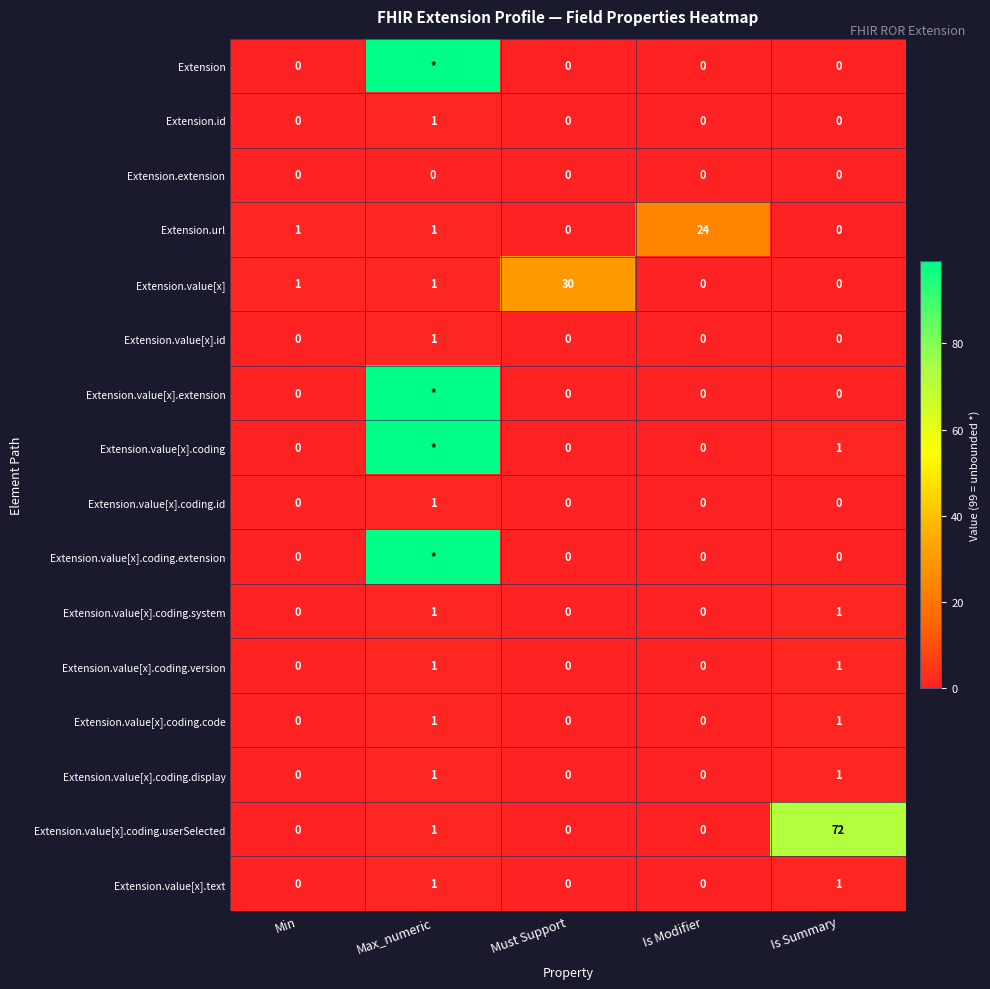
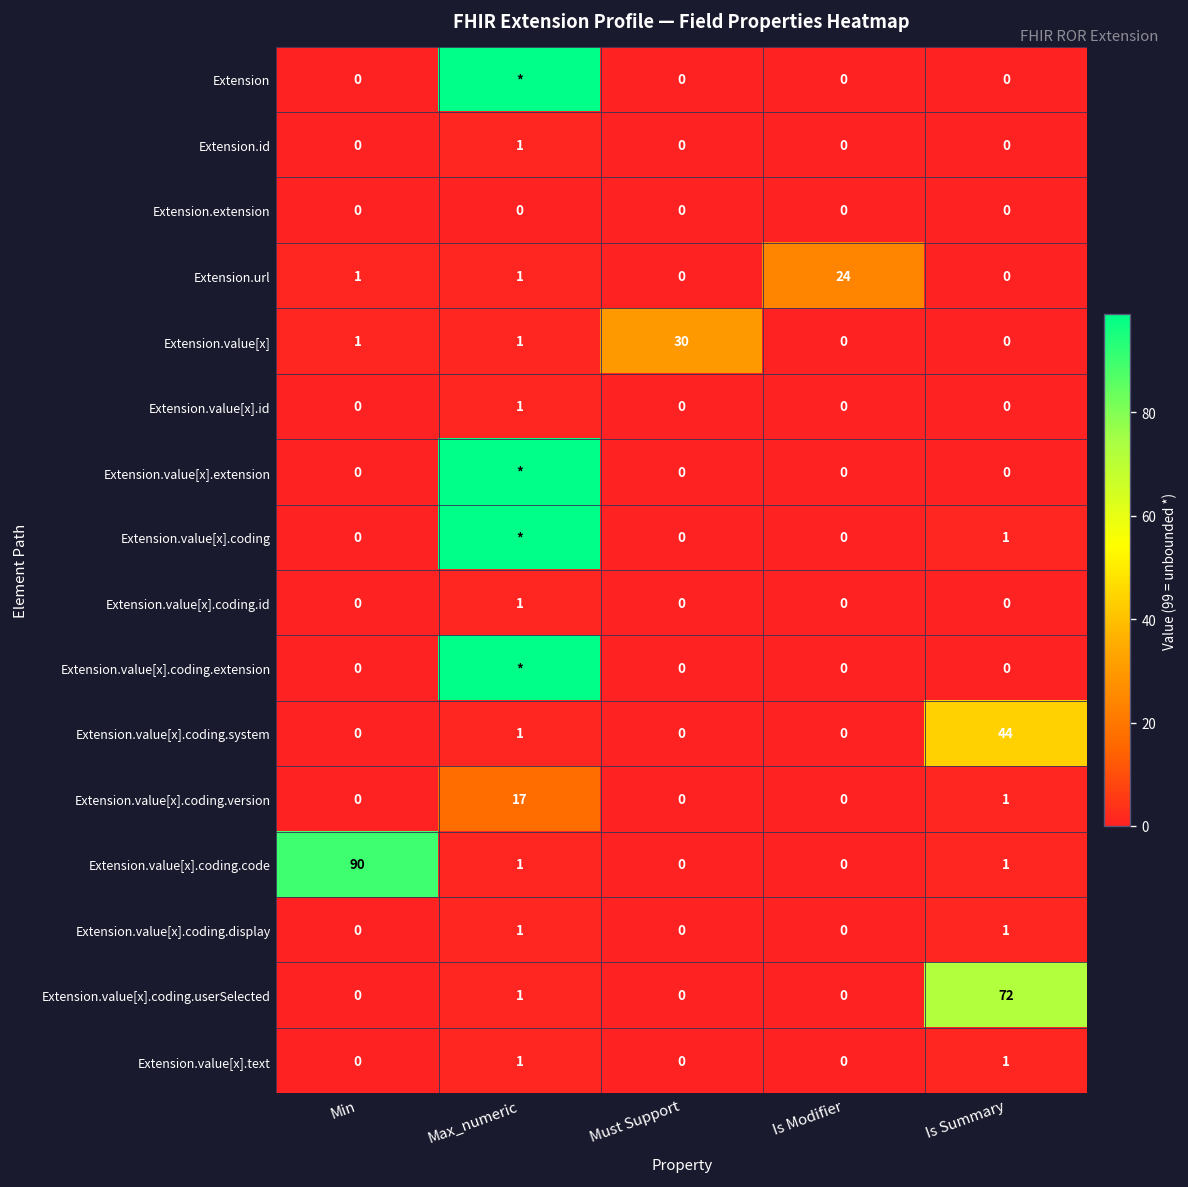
  {
    "Extension": {
      "Min": 0,
      "Must Support": 0,
      "Is Modifier": 0,
      "Is Summary": 0
    },
    "Extension.id": {
      "Min": 0,
      "Max_numeric": 1,
      "Must Support": 0,
      "Is Modifier": 0,
      "Is Summary": 0
    },
    "Extension.extension": {
      "Min": 0,
      "Max_numeric": 0,
      "Must Support": 0,
      "Is Modifier": 0,
      "Is Summary": 0
    },
    "Extension.url": {
      "Min": 1,
      "Max_numeric": 1,
      "Must Support": 0,
      "Is Modifier": 24,
      "Is Summary": 0
    },
    "Extension.value[x]": {
      "Min": 1,
      "Max_numeric": 1,
      "Must Support": 30,
      "Is Modifier": 0,
      "Is Summary": 0
    },
    "Extension.value[x].id": {
      "Min": 0,
      "Max_numeric": 1,
      "Must Support": 0,
      "Is Modifier": 0,
      "Is Summary": 0
    },
    "Extension.value[x].extension": {
      "Min": 0,
      "Must Support": 0,
      "Is Modifier": 0,
      "Is Summary": 0
    },
    "Extension.value[x].coding": {
      "Min": 0,
      "Must Support": 0,
      "Is Modifier": 0,
      "Is Summary": 1
    },
    "Extension.value[x].coding.id": {
      "Min": 0,
      "Max_numeric": 1,
      "Must Support": 0,
      "Is Modifier": 0,
      "Is Summary": 0
    },
    "Extension.value[x].coding.extension": {
      "Min": 0,
      "Must Support": 0,
      "Is Modifier": 0,
      "Is Summary": 0
    },
    "Extension.value[x].coding.system": {
      "Min": 0,
      "Max_numeric": 1,
      "Must Support": 0,
      "Is Modifier": 0,
-     "Is Summary": 1
+     "Is Summary": 44
    },
    "Extension.value[x].coding.version": {
      "Min": 0,
-     "Max_numeric": 1,
+     "Max_numeric": 17,
      "Must Support": 0,
      "Is Modifier": 0,
      "Is Summary": 1
    },
    "Extension.value[x].coding.code": {
-     "Min": 0,
+     "Min": 90,
      "Max_numeric": 1,
      "Must Support": 0,
      "Is Modifier": 0,
      "Is Summary": 1
    },
    "Extension.value[x].coding.display": {
      "Min": 0,
      "Max_numeric": 1,
      "Must Support": 0,
      "Is Modifier": 0,
      "Is Summary": 1
    },
    "Extension.value[x].coding.userSelected": {
      "Min": 0,
      "Max_numeric": 1,
      "Must Support": 0,
      "Is Modifier": 0,
      "Is Summary": 72
    },
    "Extension.value[x].text": {
      "Min": 0,
      "Max_numeric": 1,
      "Must Support": 0,
      "Is Modifier": 0,
      "Is Summary": 1
    }
  }
